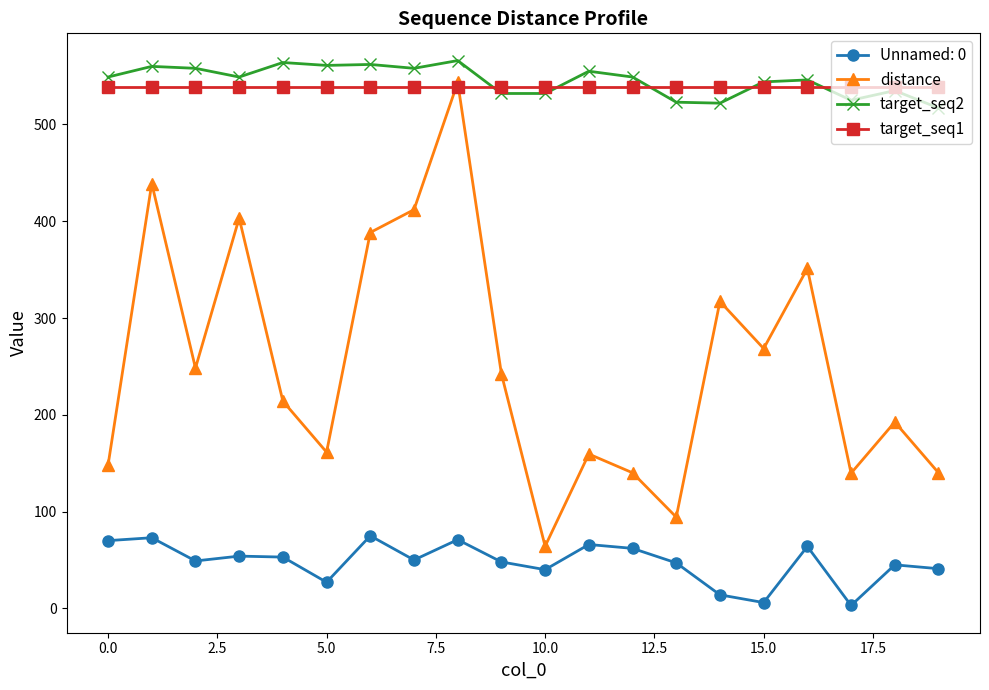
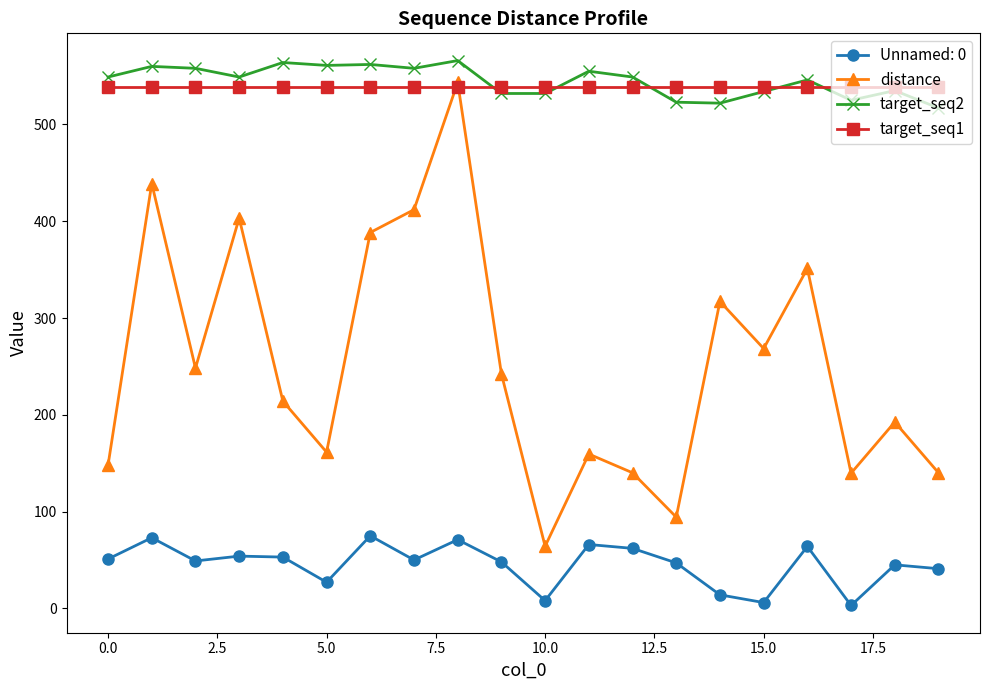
  {
    "Unnamed: 0": {
-     "0.0": 70,
+     "0.0": 50,
      "5.0": 30,
-     "10.0": 40,
+     "10.0": 10,
      "15.0": 10
    },
    "distance": {
      "0.0": 150,
      "5.0": 160,
      "10.0": 60,
      "15.0": 270
    },
    "target_seq2": {
      "0.0": 550,
      "5.0": 560,
      "10.0": 530,
-     "15.0": 540
+     "15.0": 530
    },
    "target_seq1": {
      "0.0": 540,
      "5.0": 540,
      "10.0": 540,
      "15.0": 540
    }
  }
